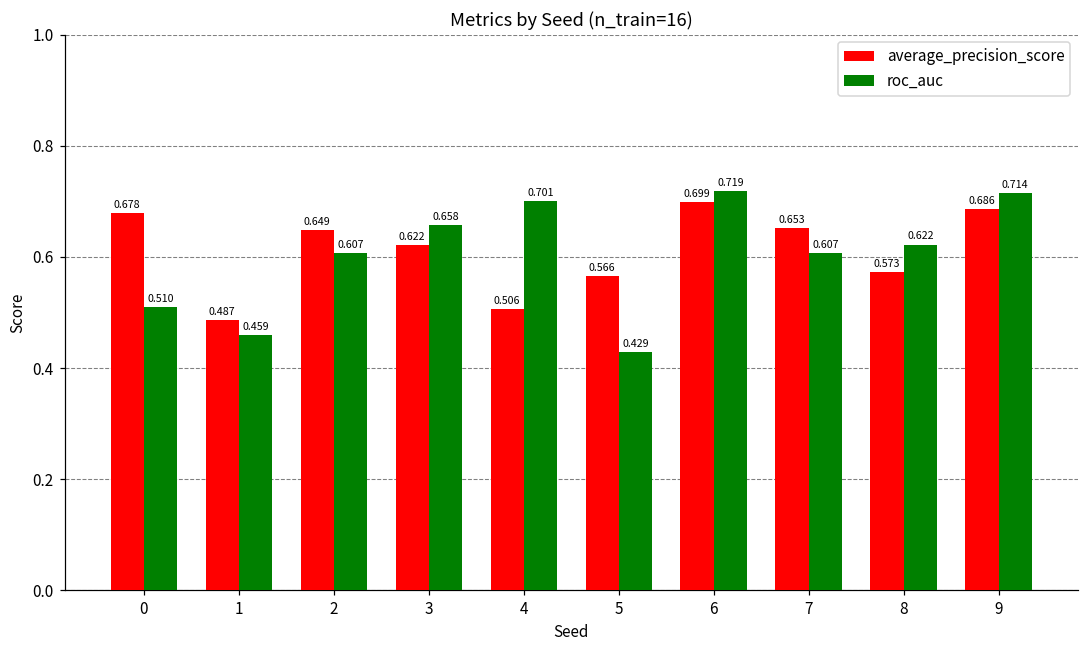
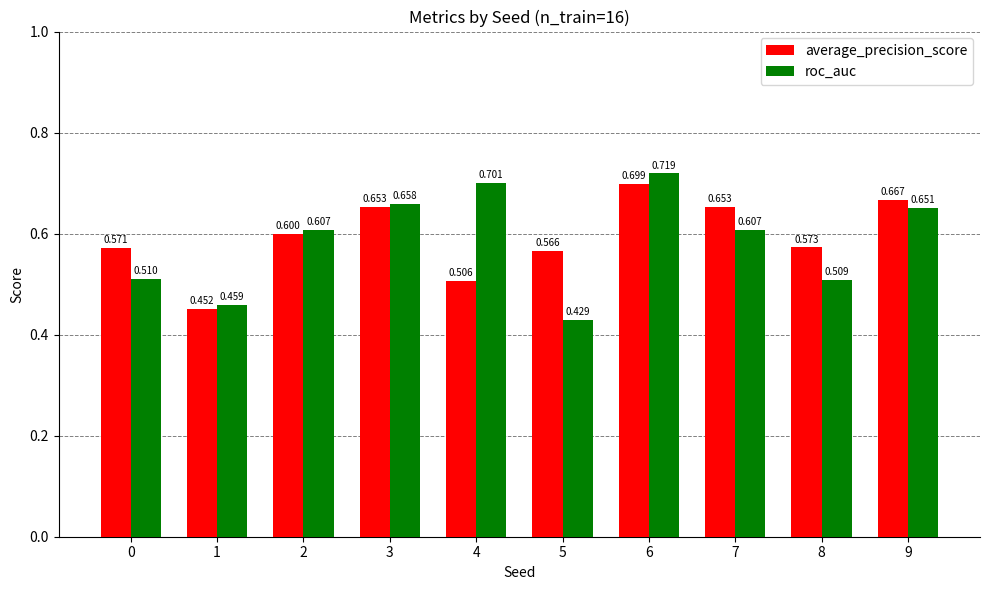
  {
    "average_precision_score": {
-     "0": 0.678,
-     "1": 0.487,
-     "2": 0.649,
-     "3": 0.622,
+     "0": 0.571,
+     "1": 0.452,
+     "2": 0.600,
+     "3": 0.653,
      "4": 0.506,
      "5": 0.566,
      "6": 0.699,
      "7": 0.653,
      "8": 0.573,
-     "9": 0.686
+     "9": 0.667
    },
    "roc_auc": {
      "0": 0.510,
      "1": 0.459,
      "2": 0.607,
      "3": 0.658,
      "4": 0.701,
      "5": 0.429,
      "6": 0.719,
      "7": 0.607,
-     "8": 0.622,
-     "9": 0.714
+     "8": 0.509,
+     "9": 0.651
    }
  }
